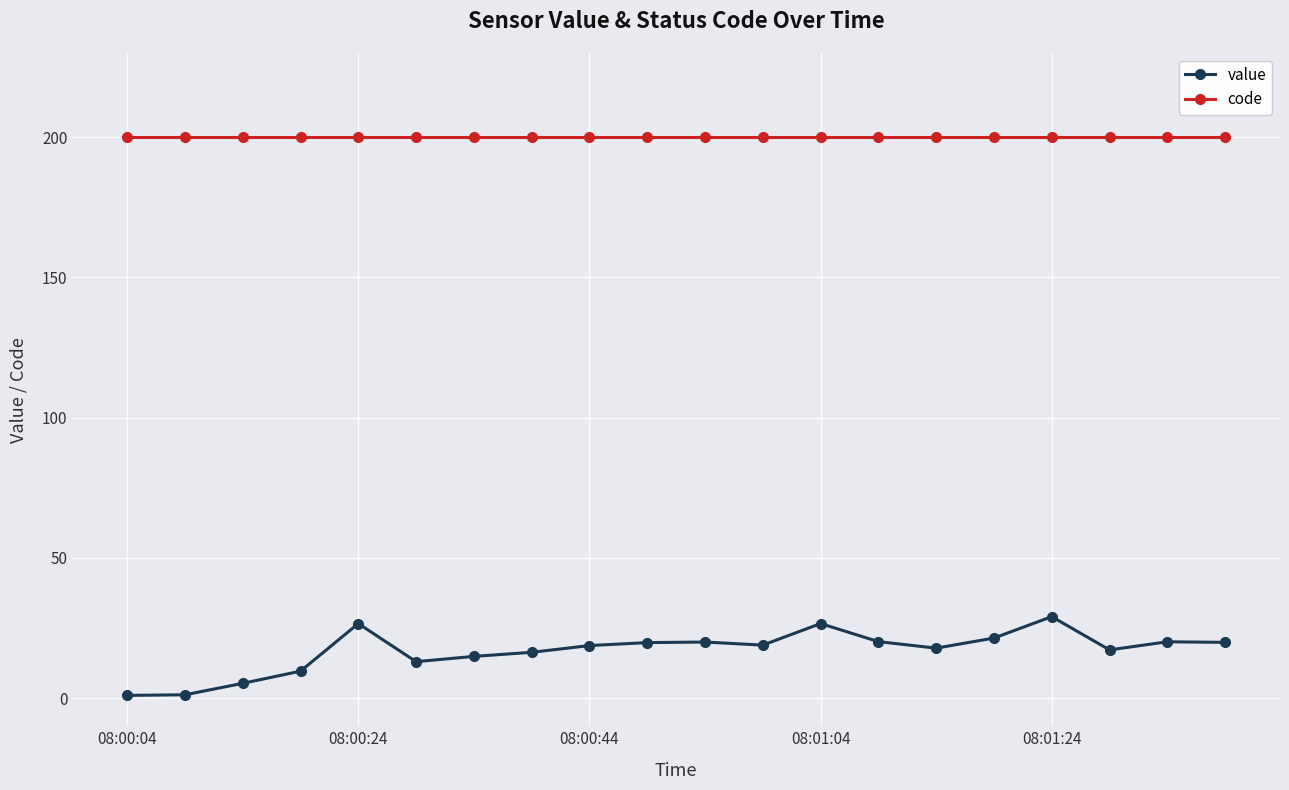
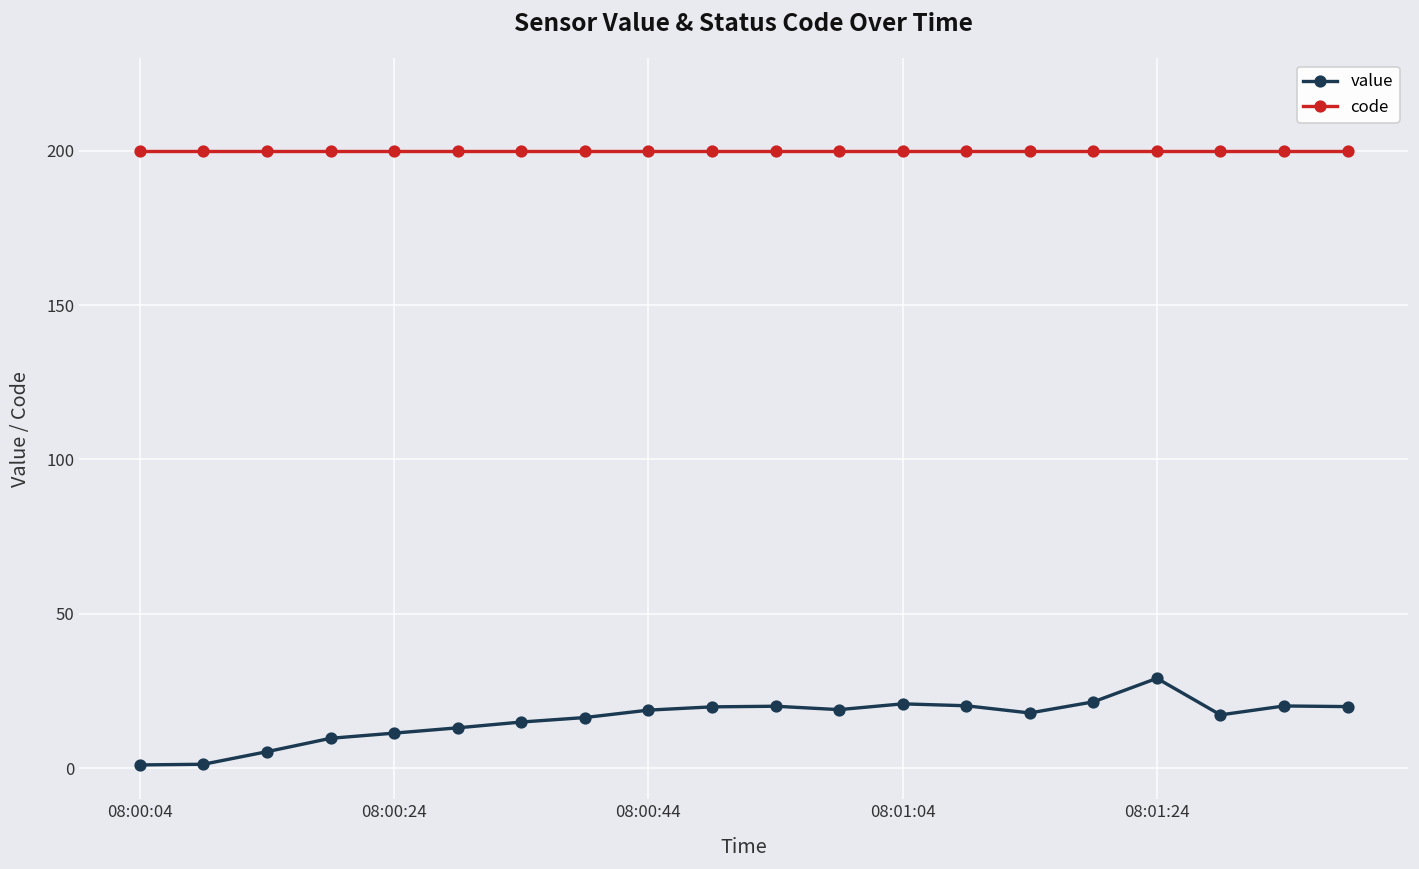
  {
    "value": {
      "08:00:04": 1,
-     "08:00:24": 27,
+     "08:00:24": 11,
      "08:00:44": 19,
-     "08:01:04": 27,
+     "08:01:04": 21,
      "08:01:24": 29
    },
    "code": {
      "08:00:04": 200,
      "08:00:24": 200,
      "08:00:44": 200,
      "08:01:04": 200,
      "08:01:24": 200
    }
  }
